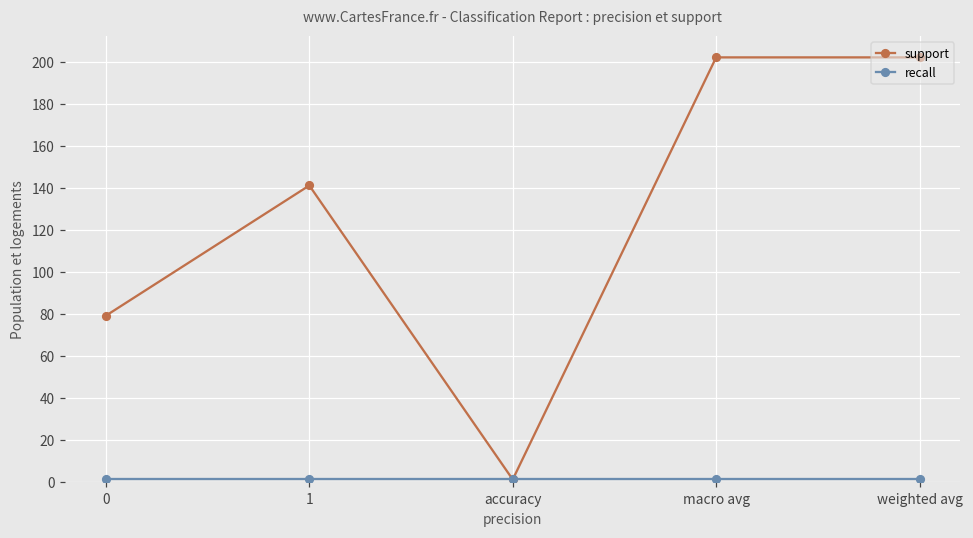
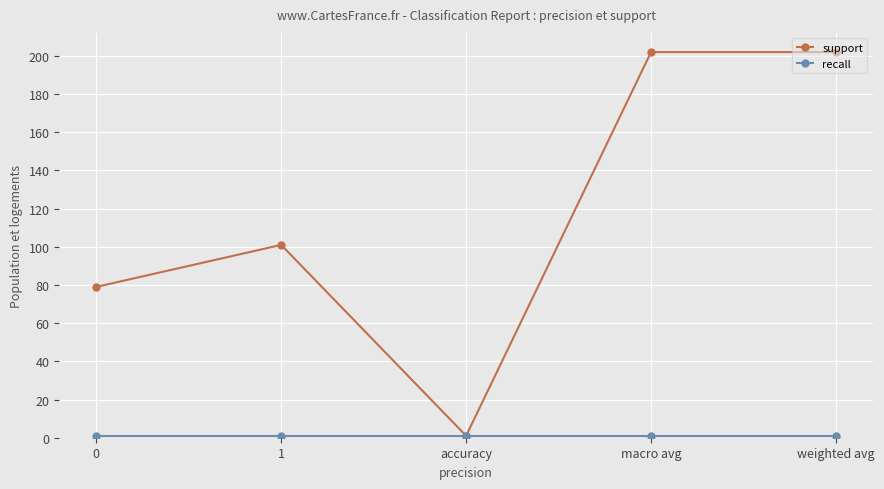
  {
    "support": {
      "0": 79,
-     "1": 141,
+     "1": 101,
      "macro avg": 202
    },
    "recall": {
      "0": 1,
      "1": 1,
      "macro avg": 1,
      "weighted avg": 1
    }
  }
